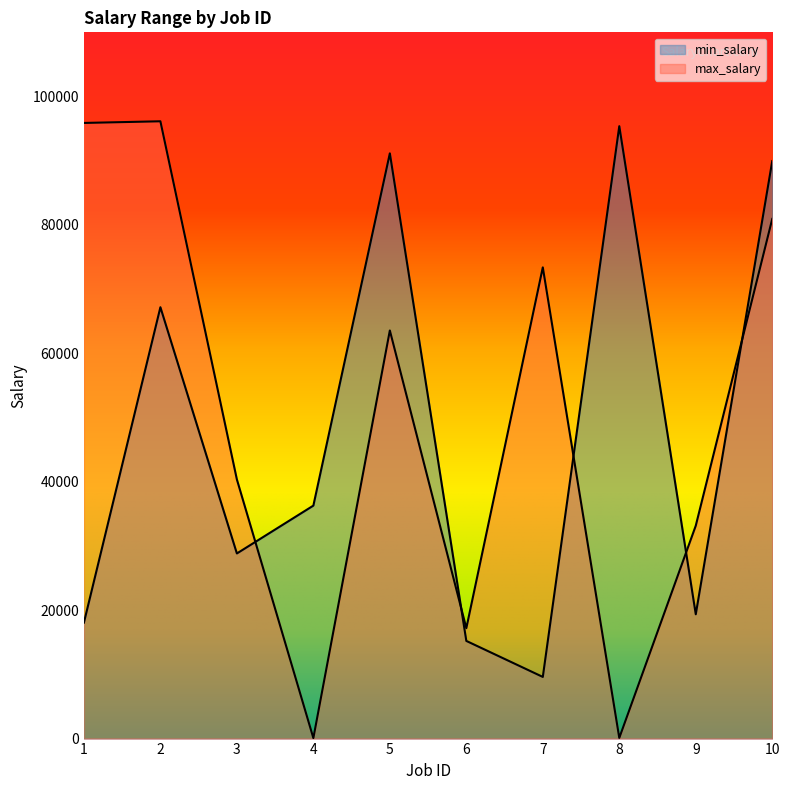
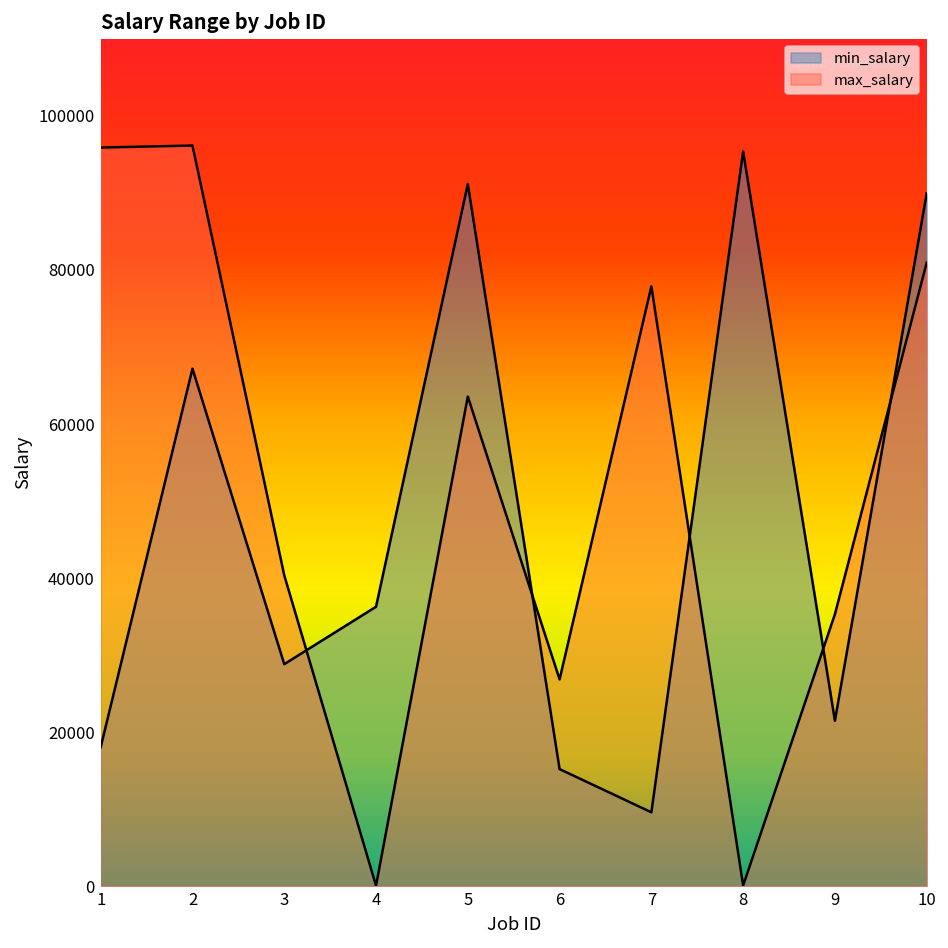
  {
    "min_salary": {
      "1": 18000,
      "2": 67000,
      "3": 29000,
      "4": 36000,
      "5": 91000,
      "6": 15000,
      "7": 10000,
      "8": 95000,
-     "9": 19000,
+     "9": 21000,
      "10": 90000
    },
    "max_salary": {
      "1": 96000,
      "2": 96000,
      "3": 40000,
      "4": 0,
      "5": 64000,
-     "6": 17000,
-     "7": 73000,
+     "6": 27000,
+     "7": 78000,
      "8": 0,
-     "9": 33000,
+     "9": 35000,
      "10": 81000
    }
  }
